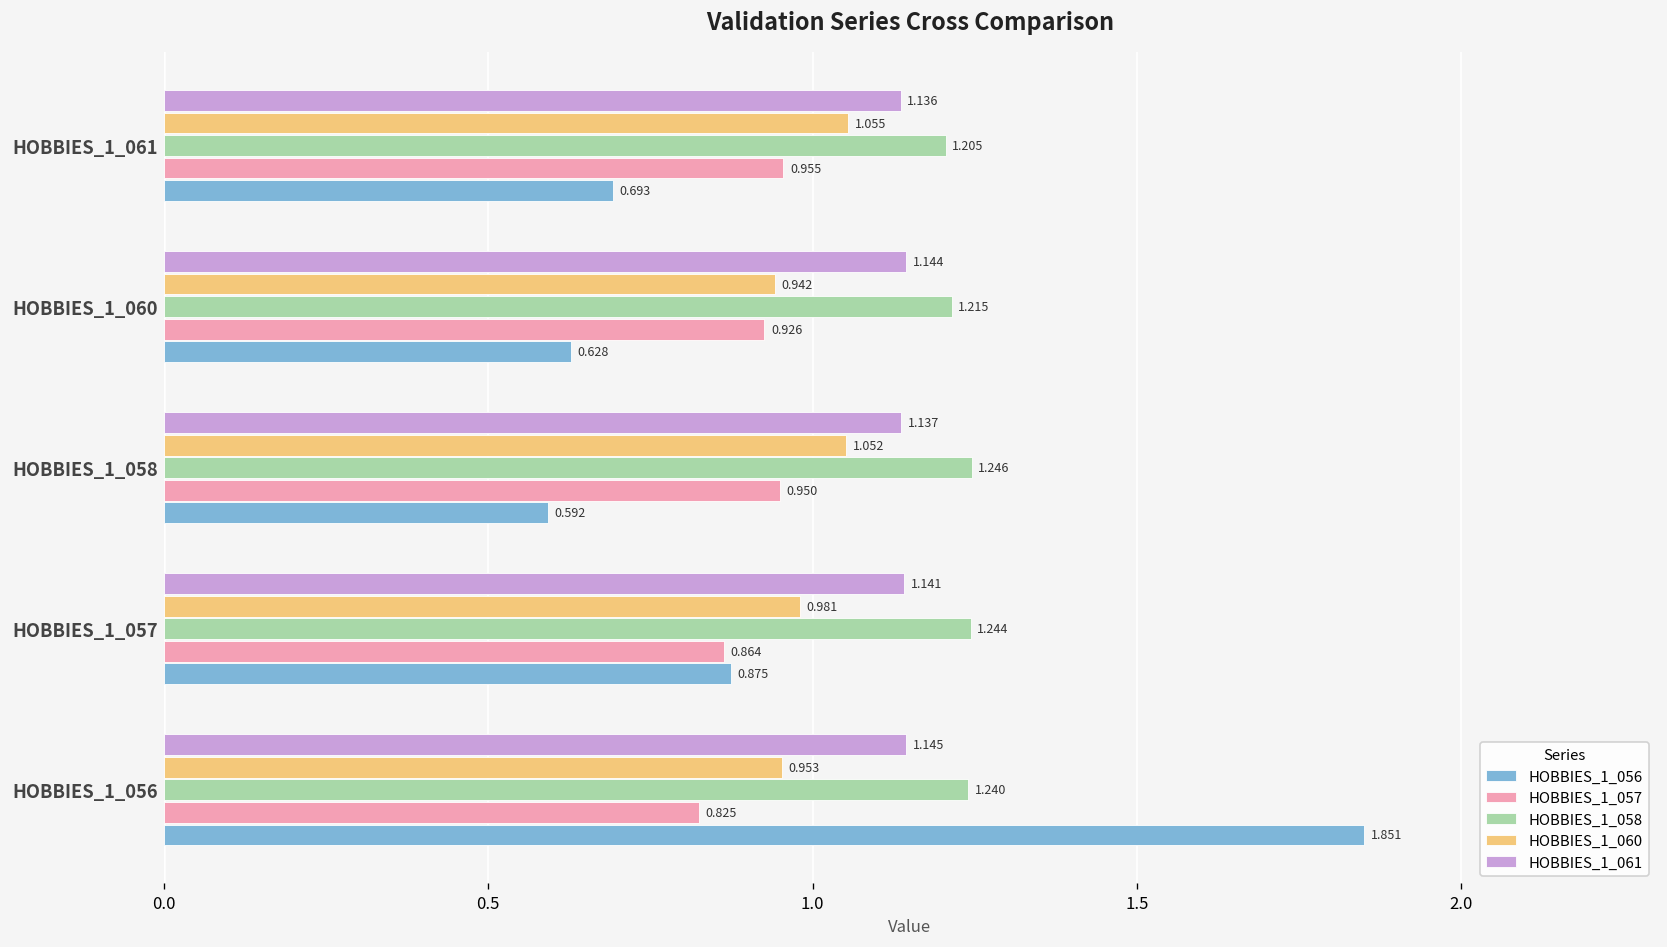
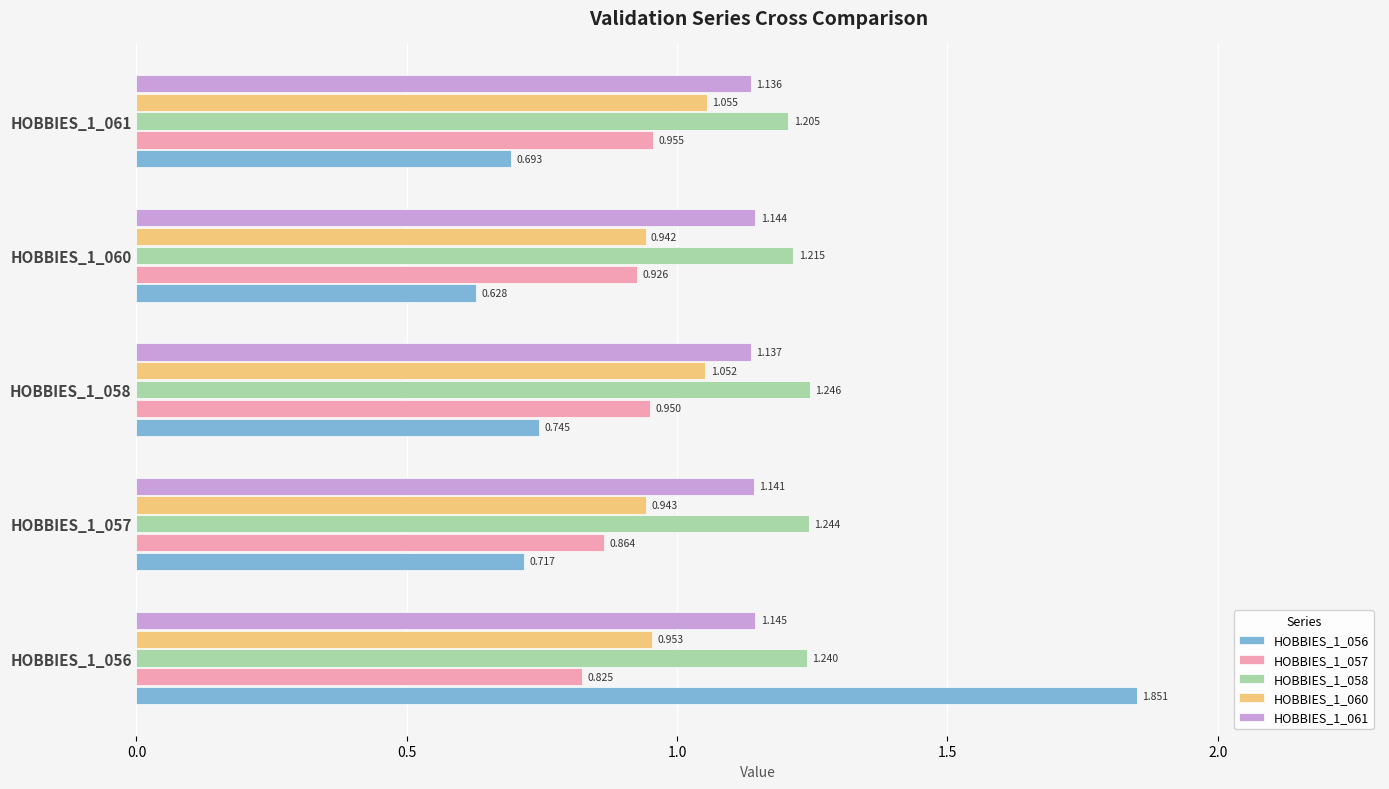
  {
    "HOBBIES_1_056": {
      "HOBBIES_1_061": 0.693,
      "HOBBIES_1_060": 0.628,
-     "HOBBIES_1_058": 0.592,
-     "HOBBIES_1_057": 0.875,
+     "HOBBIES_1_058": 0.745,
+     "HOBBIES_1_057": 0.717,
      "HOBBIES_1_056": 1.851
    },
    "HOBBIES_1_058": {
      "HOBBIES_1_061": 1.205,
      "HOBBIES_1_060": 1.215,
      "HOBBIES_1_058": 1.246,
      "HOBBIES_1_057": 1.244,
      "HOBBIES_1_056": 1.240
    },
    "HOBBIES_1_060": {
      "HOBBIES_1_061": 1.055,
      "HOBBIES_1_060": 0.942,
      "HOBBIES_1_058": 1.052,
-     "HOBBIES_1_057": 0.981,
+     "HOBBIES_1_057": 0.943,
      "HOBBIES_1_056": 0.953
    }
  }
